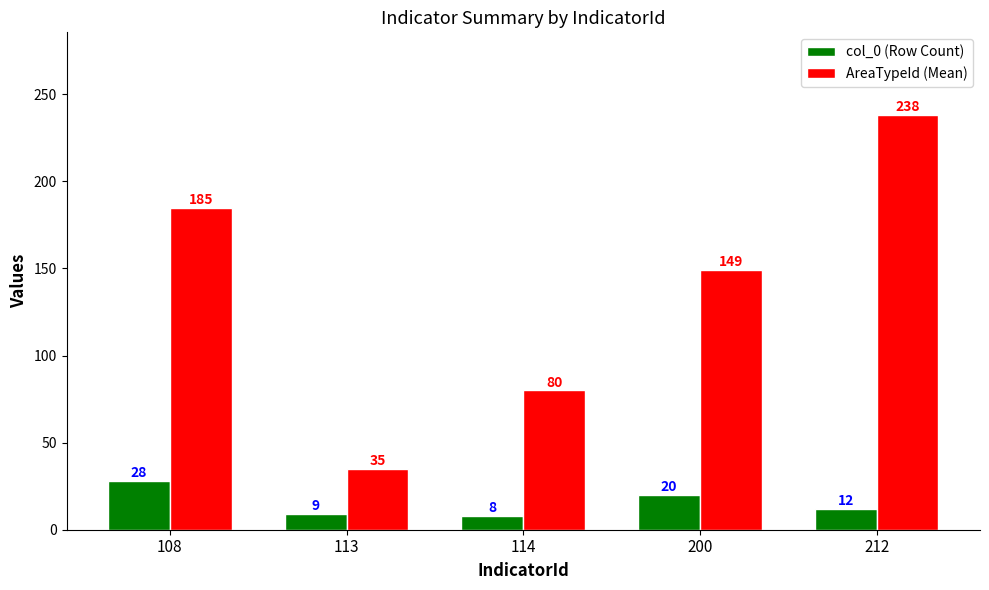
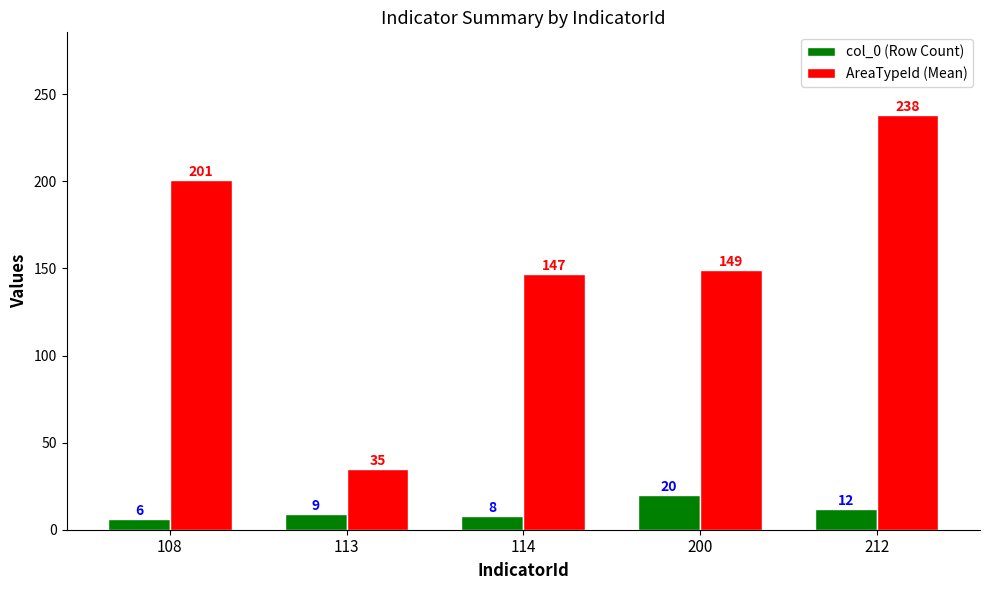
  {
    "col_0 (Row Count)": {
-     "108": 28,
+     "108": 6,
      "113": 9,
      "114": 8,
      "200": 20,
      "212": 12
    },
    "AreaTypeId (Mean)": {
-     "108": 185,
+     "108": 201,
      "113": 35,
-     "114": 80,
+     "114": 147,
      "200": 149,
      "212": 238
    }
  }
